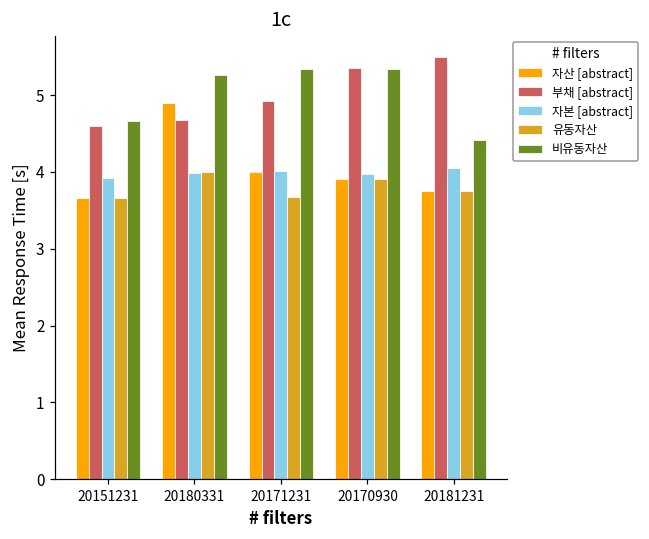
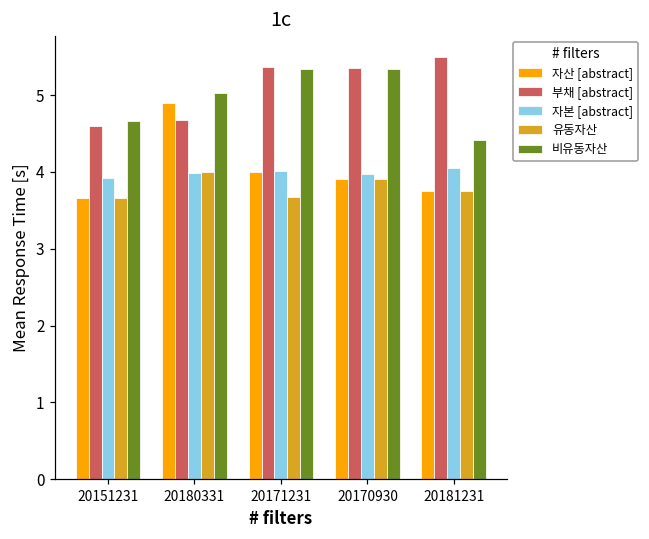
  {
    "부채 [abstract]": {
      "20151231": 4.6,
      "20180331": 4.7,
-     "20171231": 4.9,
+     "20171231": 5.4,
      "20170930": 5.4,
      "20181231": 5.5
    },
    "자본 [abstract]": {
      "20151231": 3.9,
      "20180331": 4.0,
      "20171231": 4.0,
      "20170930": 4.0,
      "20181231": 4.1
    },
    "비유동자산": {
      "20151231": 4.7,
-     "20180331": 5.3,
+     "20180331": 5.0,
      "20171231": 5.3,
      "20170930": 5.3,
      "20181231": 4.4
    }
  }
